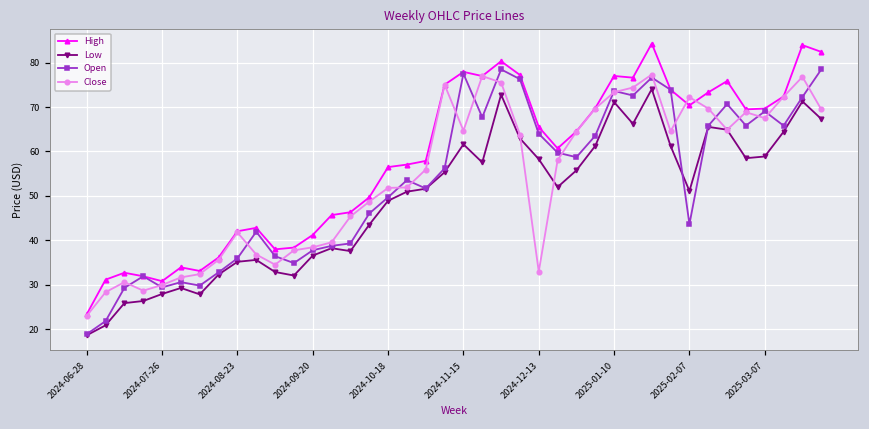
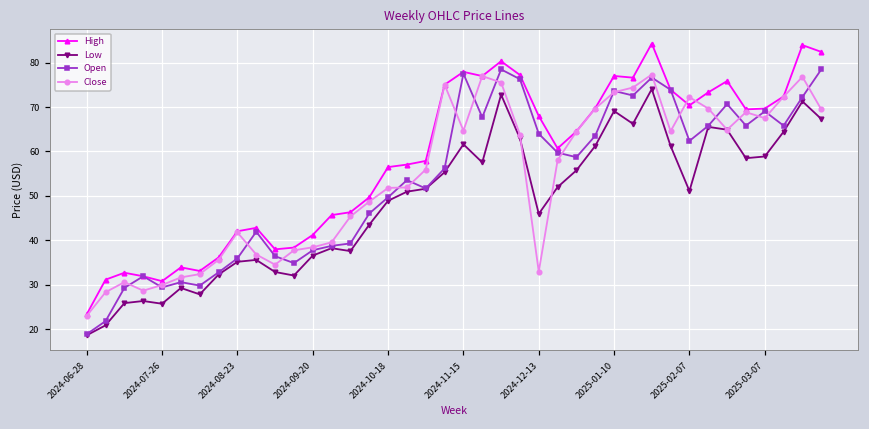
  {
    "High": {
      "2024-07-26": 31,
      "2024-09-20": 41,
      "2024-10-18": 56,
-     "2024-12-13": 66,
+     "2024-12-13": 68,
      "2025-01-10": 77,
      "2025-02-07": 70
    },
    "Low": {
-     "2024-07-26": 28,
+     "2024-07-26": 26,
      "2024-08-23": 35,
      "2024-09-20": 37,
      "2024-10-18": 49,
      "2024-11-15": 62,
-     "2024-12-13": 58,
-     "2025-01-10": 71,
+     "2024-12-13": 46,
+     "2025-01-10": 69,
      "2025-02-07": 51,
      "2025-03-07": 59
    },
    "Open": {
      "2024-08-23": 36,
      "2024-09-20": 38,
      "2024-10-18": 50,
      "2024-12-13": 64,
-     "2025-02-07": 44
+     "2025-02-07": 62
    },
    "Close": {
      "2024-09-20": 38,
      "2024-10-18": 52,
      "2024-11-15": 65,
      "2024-12-13": 33,
      "2025-02-07": 72,
      "2025-03-07": 68
    }
  }
